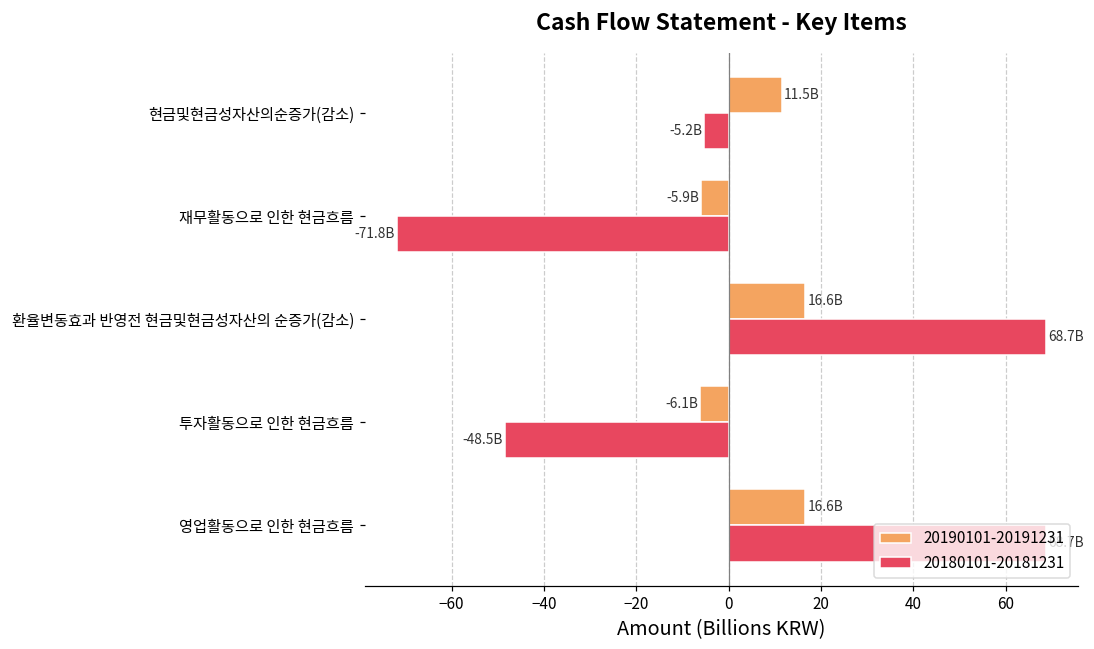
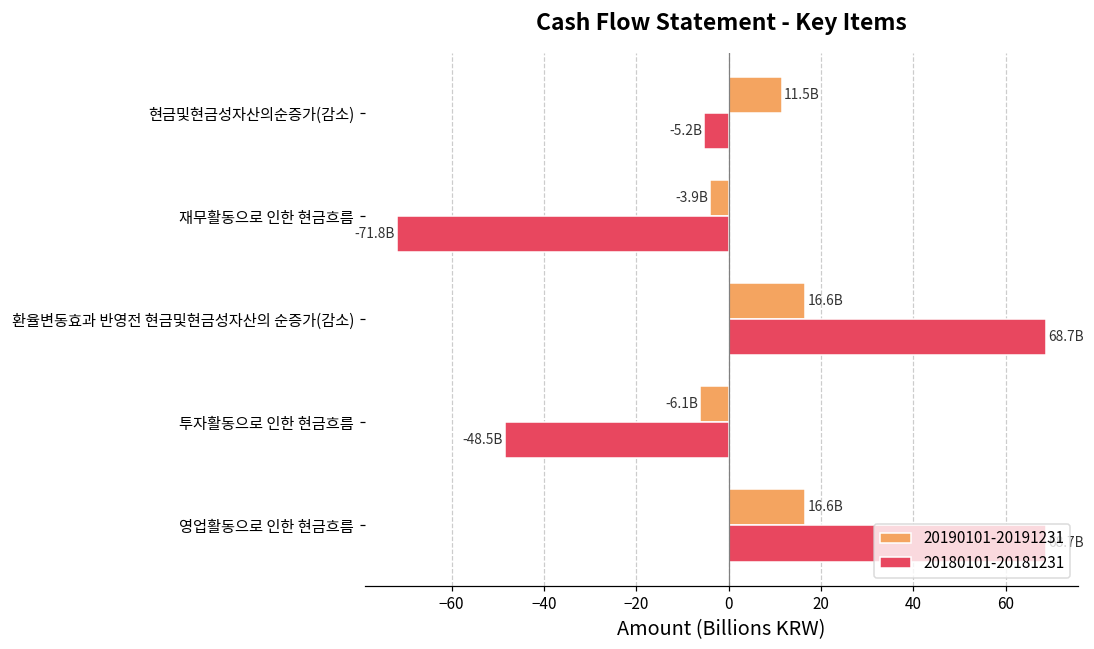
  {
    "20190101-20191231": {
      "현금및현금성자산의순증가(감소)": "11.5B",
-     "재무활동으로 인한 현금흐름": "-5.9B",
+     "재무활동으로 인한 현금흐름": "-3.9B",
      "환율변동효과 반영전 현금및현금성자산의 순증가(감소)": "16.6B",
      "투자활동으로 인한 현금흐름": "-6.1B",
      "영업활동으로 인한 현금흐름": "16.6B"
    },
    "20180101-20181231": {
      "현금및현금성자산의순증가(감소)": "-5.2B",
      "재무활동으로 인한 현금흐름": "-71.8B",
      "환율변동효과 반영전 현금및현금성자산의 순증가(감소)": "68.7B",
      "투자활동으로 인한 현금흐름": "-48.5B"
    }
  }
